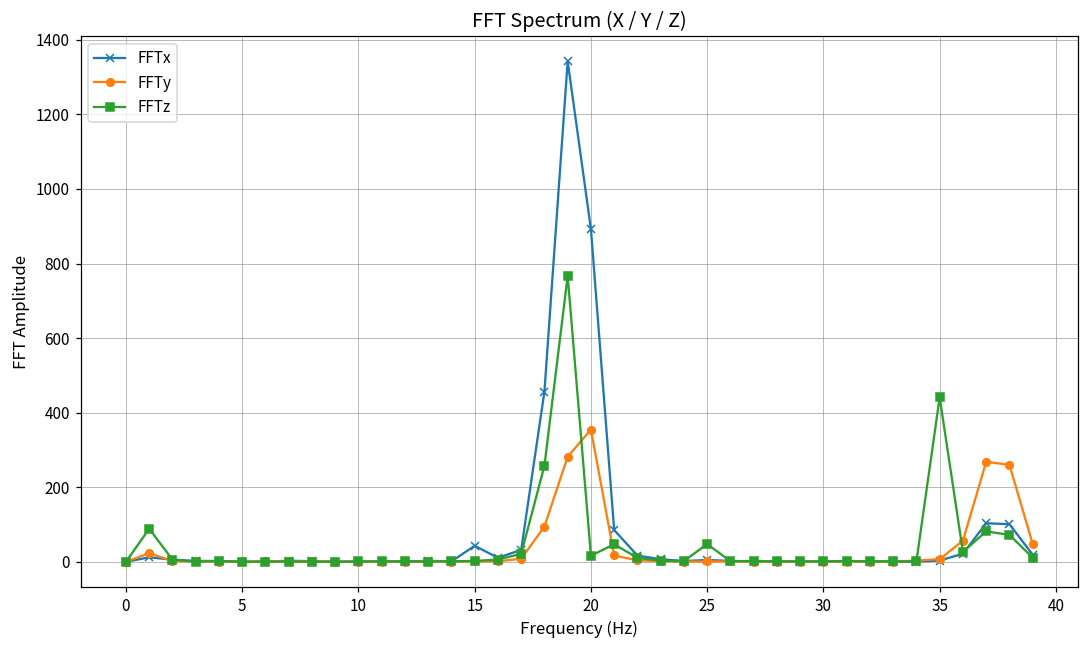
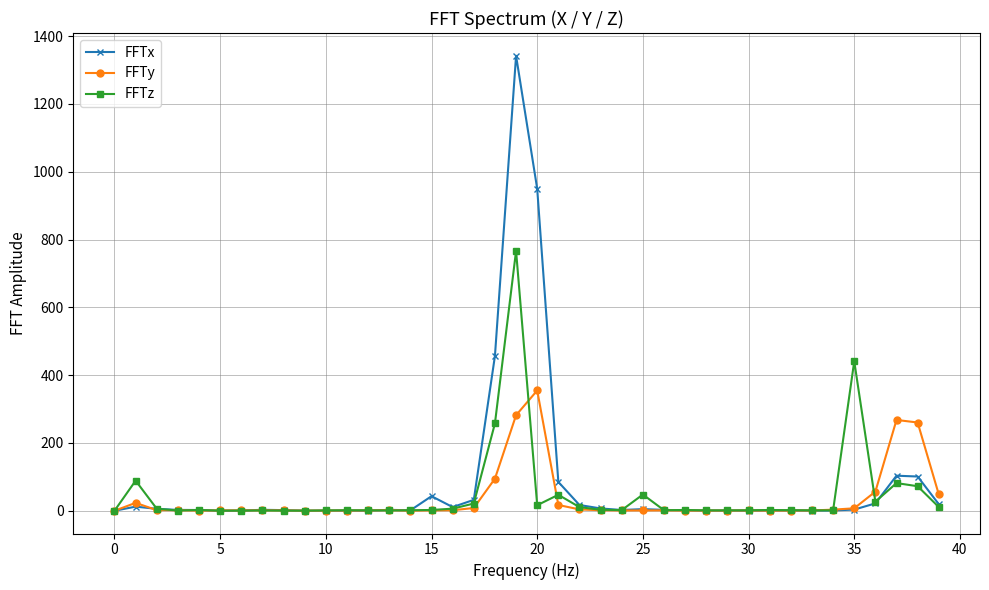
  {
    "FFTx": {
      "15": 40,
-     "20": 890
+     "20": 950
    },
    "FFTy": {
      "20": 350
    },
    "FFTz": {
      "20": 20,
      "25": 50,
      "35": 440
    }
  }
